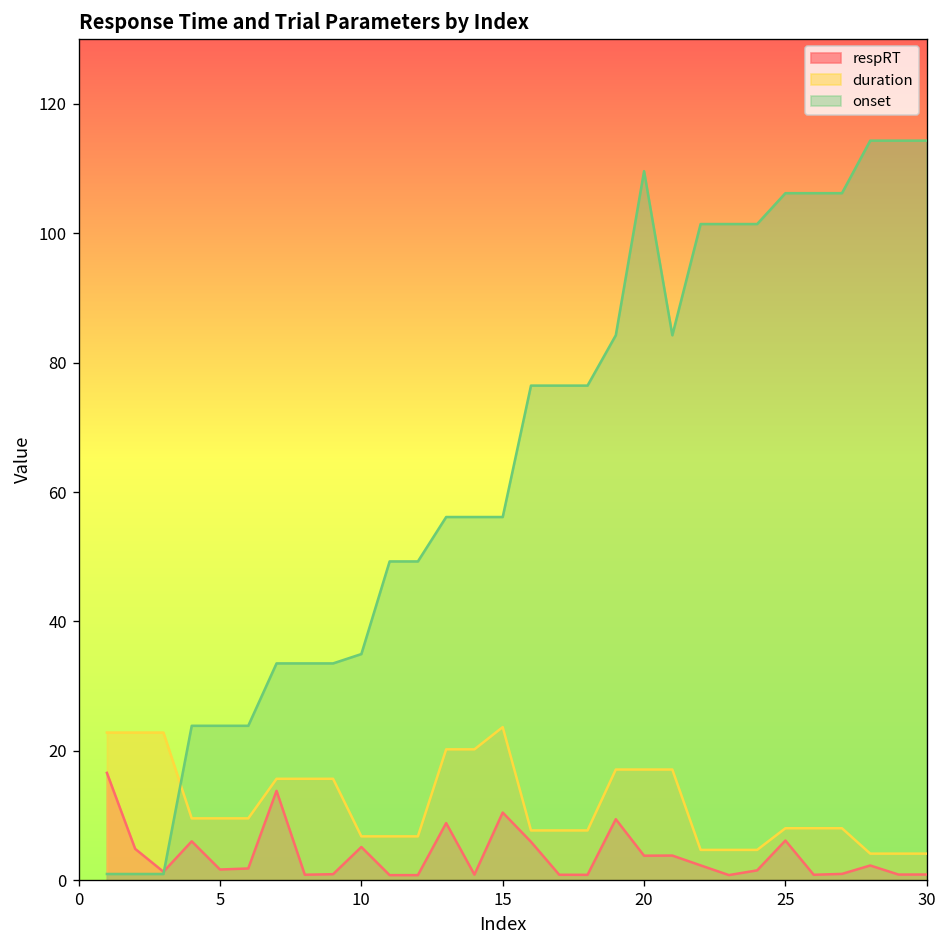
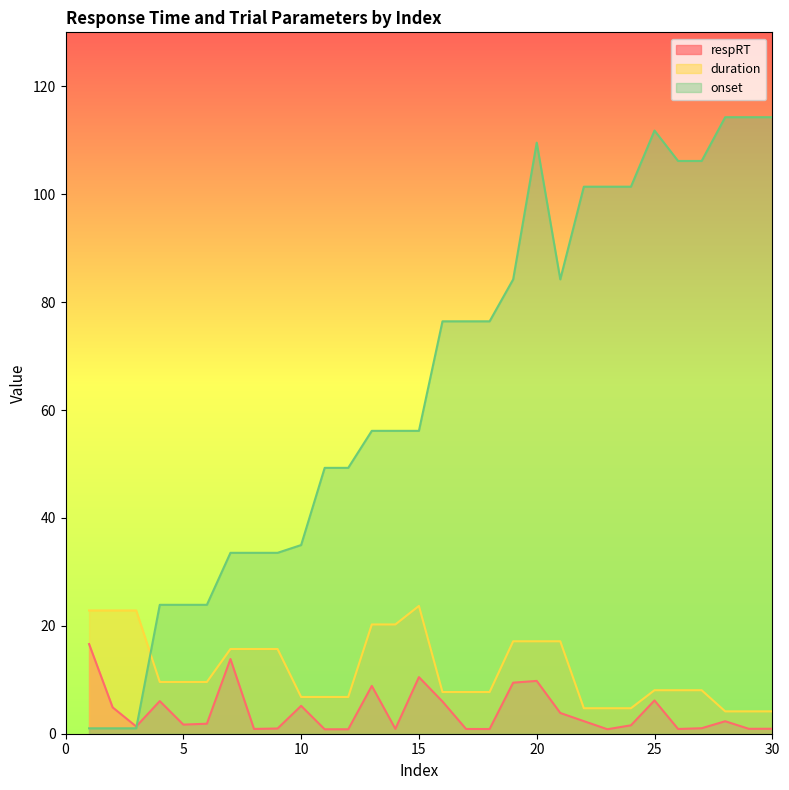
  {
    "respRT": {
      "5": 2,
      "10": 5,
      "15": 10,
-     "20": 4,
+     "20": 10,
      "25": 6,
      "30": 1
    },
    "duration": {
      "5": 10,
      "10": 7,
      "15": 24,
      "20": 17,
      "25": 8,
      "30": 4
    },
    "onset": {
      "5": 24,
      "10": 35,
      "15": 56,
      "20": 110,
-     "25": 106,
+     "25": 112,
      "30": 114
    }
  }
